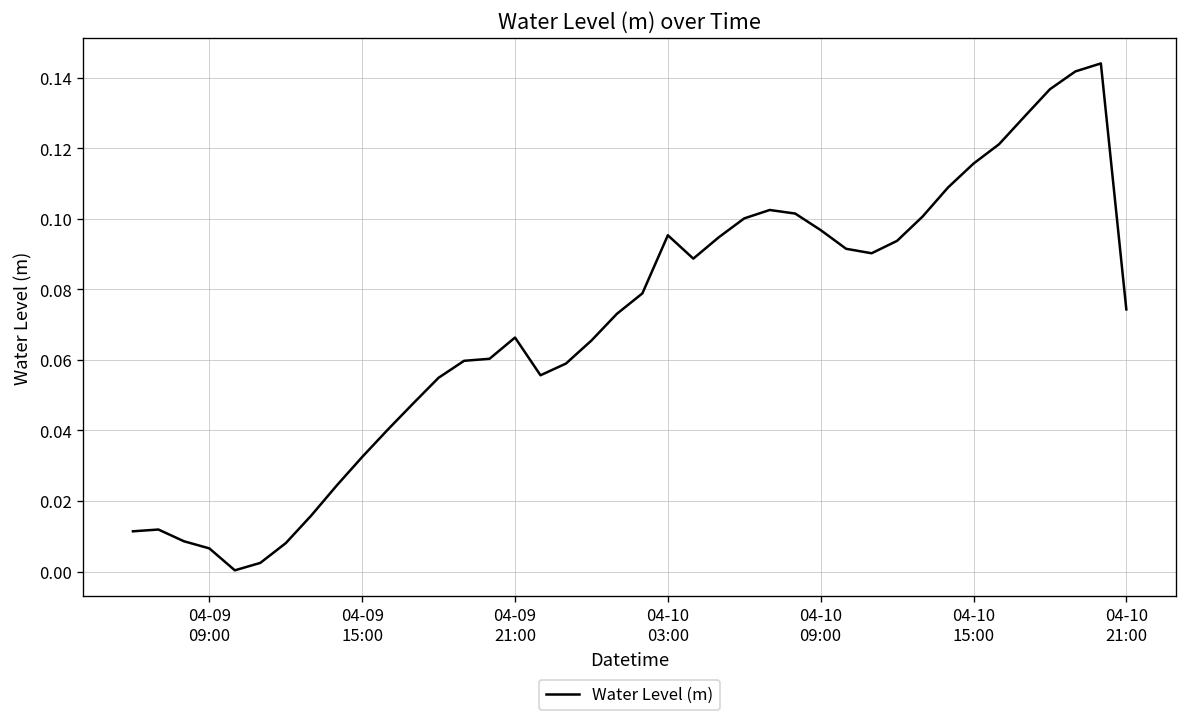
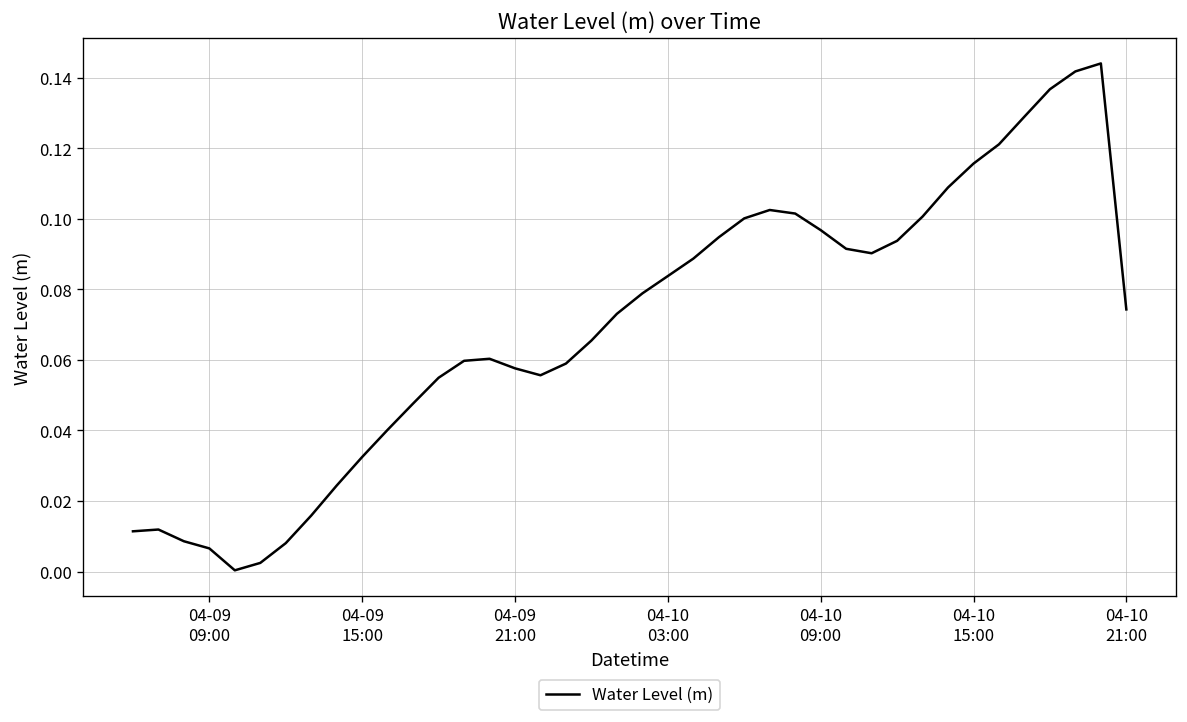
  {
    "04-09 09:00": 0.007,
    "04-09 15:00": 0.032,
-   "04-09 21:00": 0.066,
-   "04-10 03:00": 0.095,
+   "04-09 21:00": 0.058,
+   "04-10 03:00": 0.084,
    "04-10 09:00": 0.097,
    "04-10 15:00": 0.116,
    "04-10 21:00": 0.074
  }
